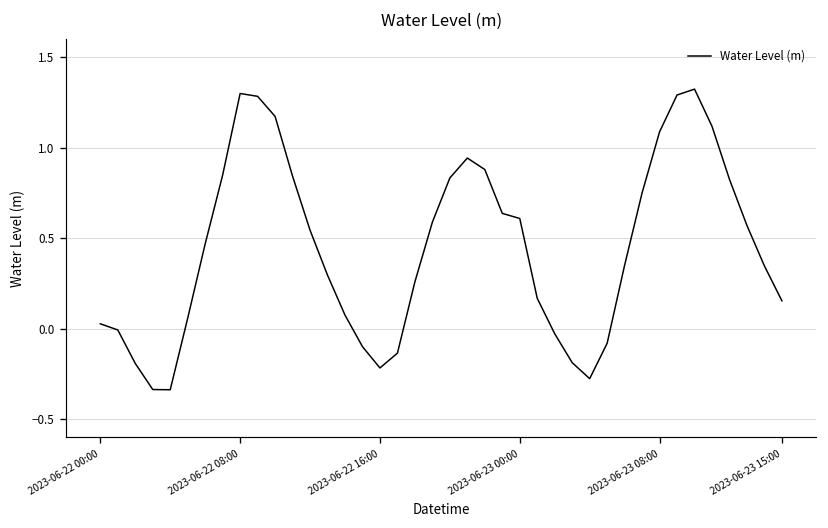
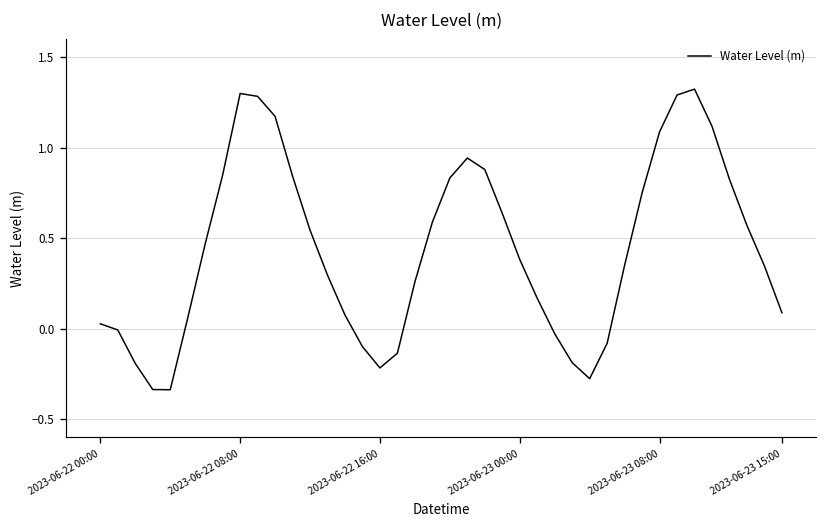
  {
    "2023-06-22 00:00": 0.03,
    "2023-06-22 08:00": 1.30,
    "2023-06-22 16:00": -0.22,
-   "2023-06-23 00:00": 0.61,
+   "2023-06-23 00:00": 0.38,
    "2023-06-23 08:00": 1.09,
-   "2023-06-23 15:00": 0.15
+   "2023-06-23 15:00": 0.09
  }
